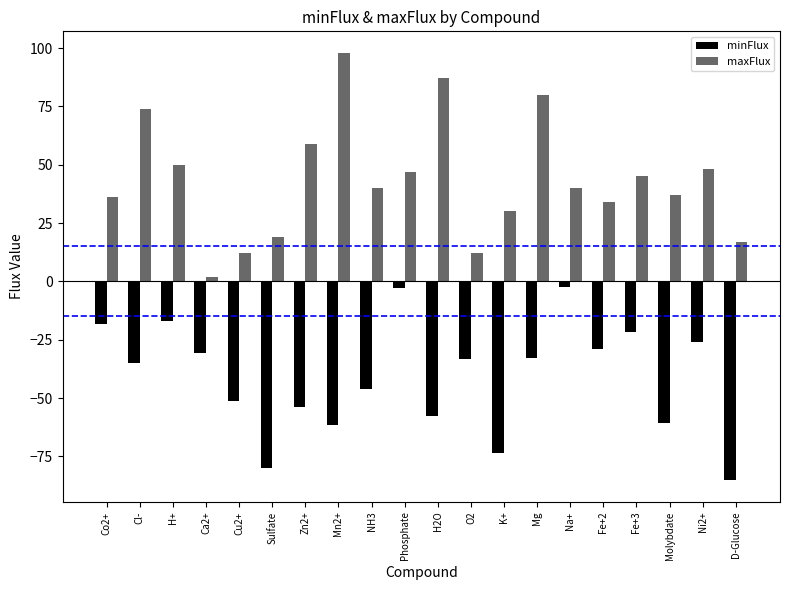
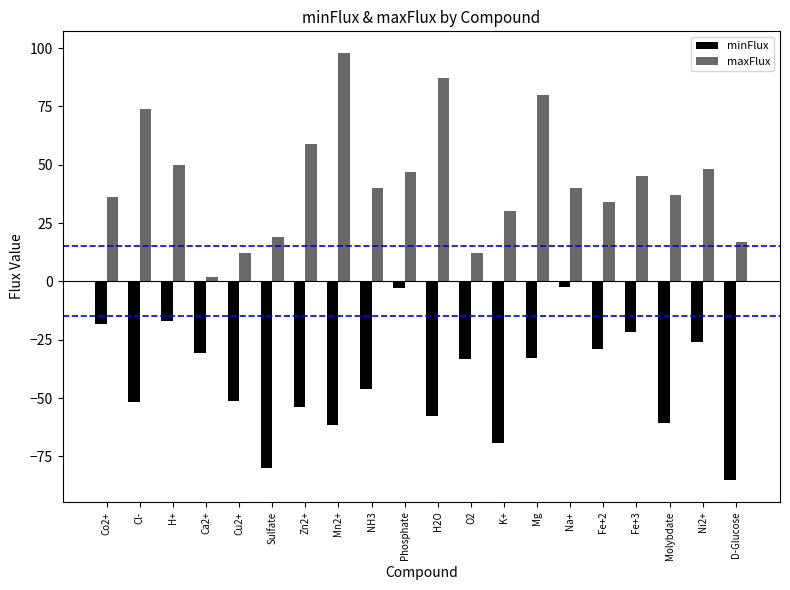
  {
    "minFlux": {
      "Co2+": -18,
-     "Cl-": -35,
+     "Cl-": -52,
      "H+": -17,
      "Ca2+": -31,
      "Cu2+": -51,
      "Sulfate": -80,
      "Zn2+": -54,
      "Mn2+": -62,
      "NH3": -46,
      "Phosphate": -3,
      "H2O": -58,
      "O2": -33,
-     "K+": -74,
+     "K+": -69,
      "Mg": -33,
      "Na+": -2,
      "Fe+2": -29,
      "Fe+3": -22,
      "Molybdate": -61,
      "Ni2+": -26,
      "D-Glucose": -85
    },
    "maxFlux": {
      "Co2+": 36,
      "Cl-": 74,
      "H+": 50,
      "Ca2+": 2,
      "Cu2+": 12,
      "Sulfate": 19,
      "Zn2+": 59,
      "Mn2+": 98,
      "NH3": 40,
      "Phosphate": 47,
      "H2O": 87,
      "O2": 12,
      "K+": 30,
      "Mg": 80,
      "Na+": 40,
      "Fe+2": 34,
      "Fe+3": 45,
      "Molybdate": 37,
      "Ni2+": 48,
      "D-Glucose": 17
    }
  }
